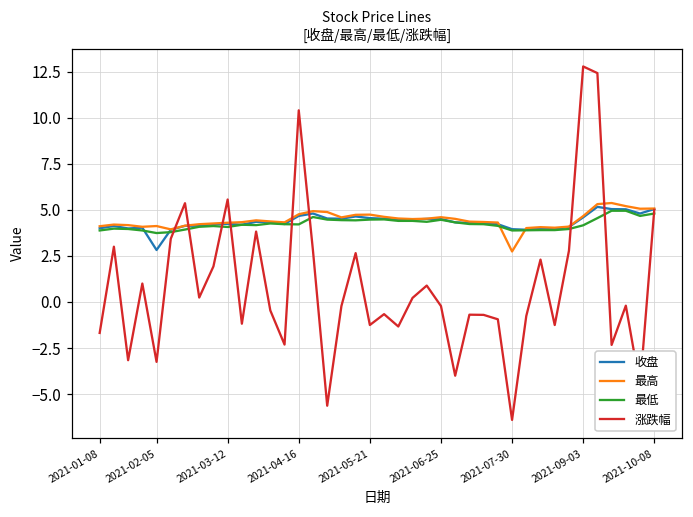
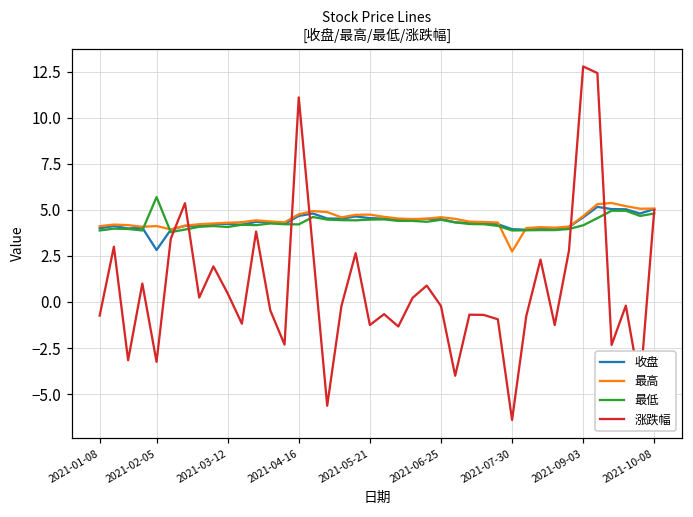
  {
    "收盘": {
      "2021-02-05": 2.8
    },
    "最高": {
      "2021-02-05": 4.1,
      "2021-05-21": 4.7,
      "2021-07-30": 2.7
    },
    "最低": {
-     "2021-02-05": 3.7,
+     "2021-02-05": 5.7,
      "2021-03-12": 4.1,
      "2021-04-16": 4.2,
      "2021-09-03": 4.2,
      "2021-10-08": 4.8
    },
    "涨跌幅": {
-     "2021-01-08": -1.7,
+     "2021-01-08": -0.7,
      "2021-02-05": -3.3,
-     "2021-03-12": 5.6,
-     "2021-04-16": 10.4,
+     "2021-03-12": 0.5,
+     "2021-04-16": 11.1,
      "2021-05-21": -1.3,
      "2021-06-25": -0.2,
      "2021-07-30": -6.4,
      "2021-09-03": 12.8
    }
  }
